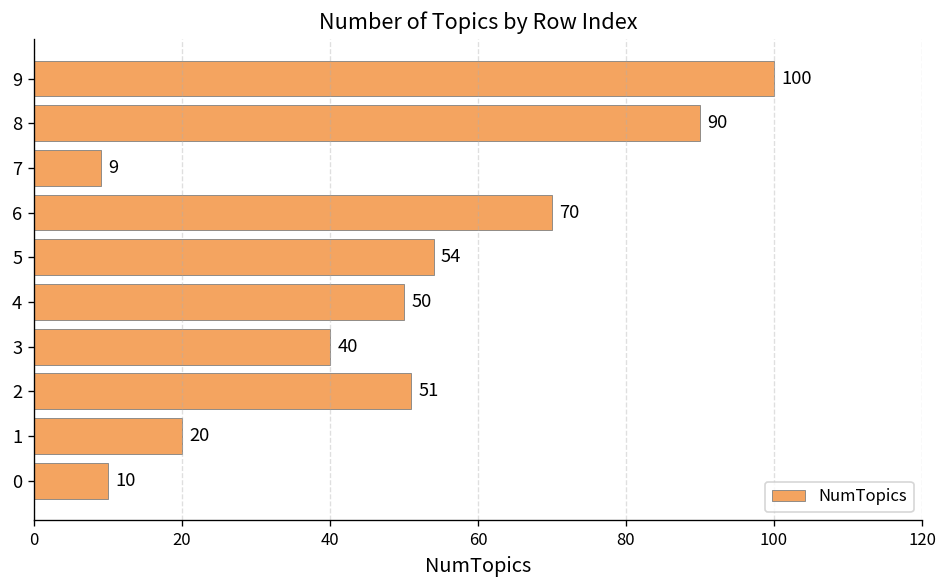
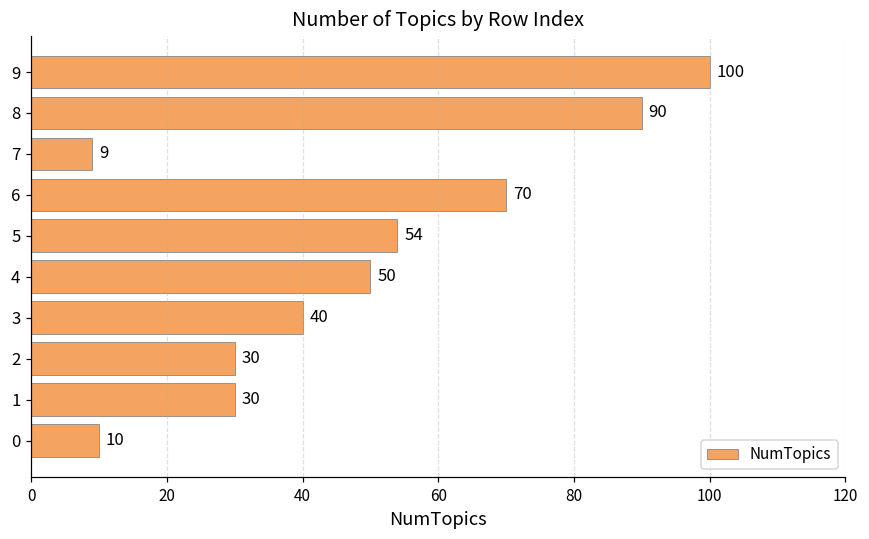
  {
    "9": 100,
    "8": 90,
    "7": 9,
    "6": 70,
    "5": 54,
    "4": 50,
    "3": 40,
-   "2": 51,
-   "1": 20,
+   "2": 30,
+   "1": 30,
    "0": 10
  }
